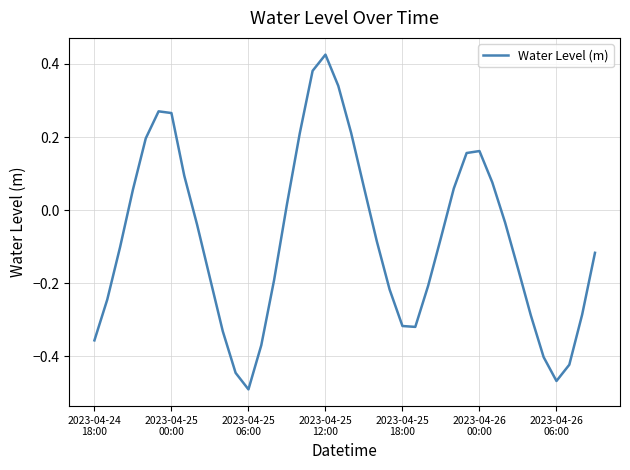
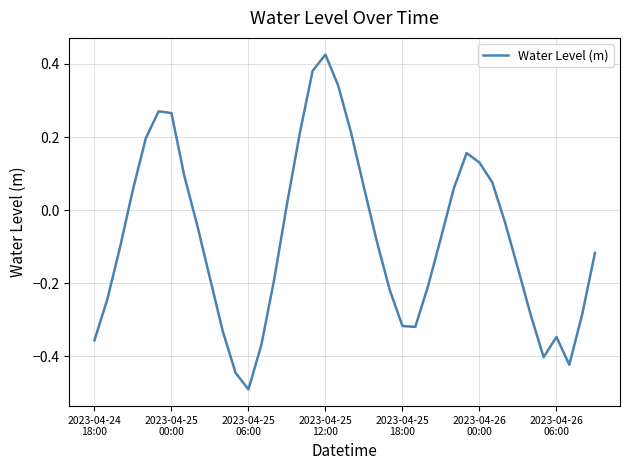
  {
    "2023-04-24 18:00": -0.36,
    "2023-04-25 00:00": 0.27,
    "2023-04-25 06:00": -0.49,
    "2023-04-25 12:00": 0.43,
    "2023-04-25 18:00": -0.32,
-   "2023-04-26 00:00": 0.16,
-   "2023-04-26 06:00": -0.47
+   "2023-04-26 00:00": 0.13,
+   "2023-04-26 06:00": -0.35
  }
